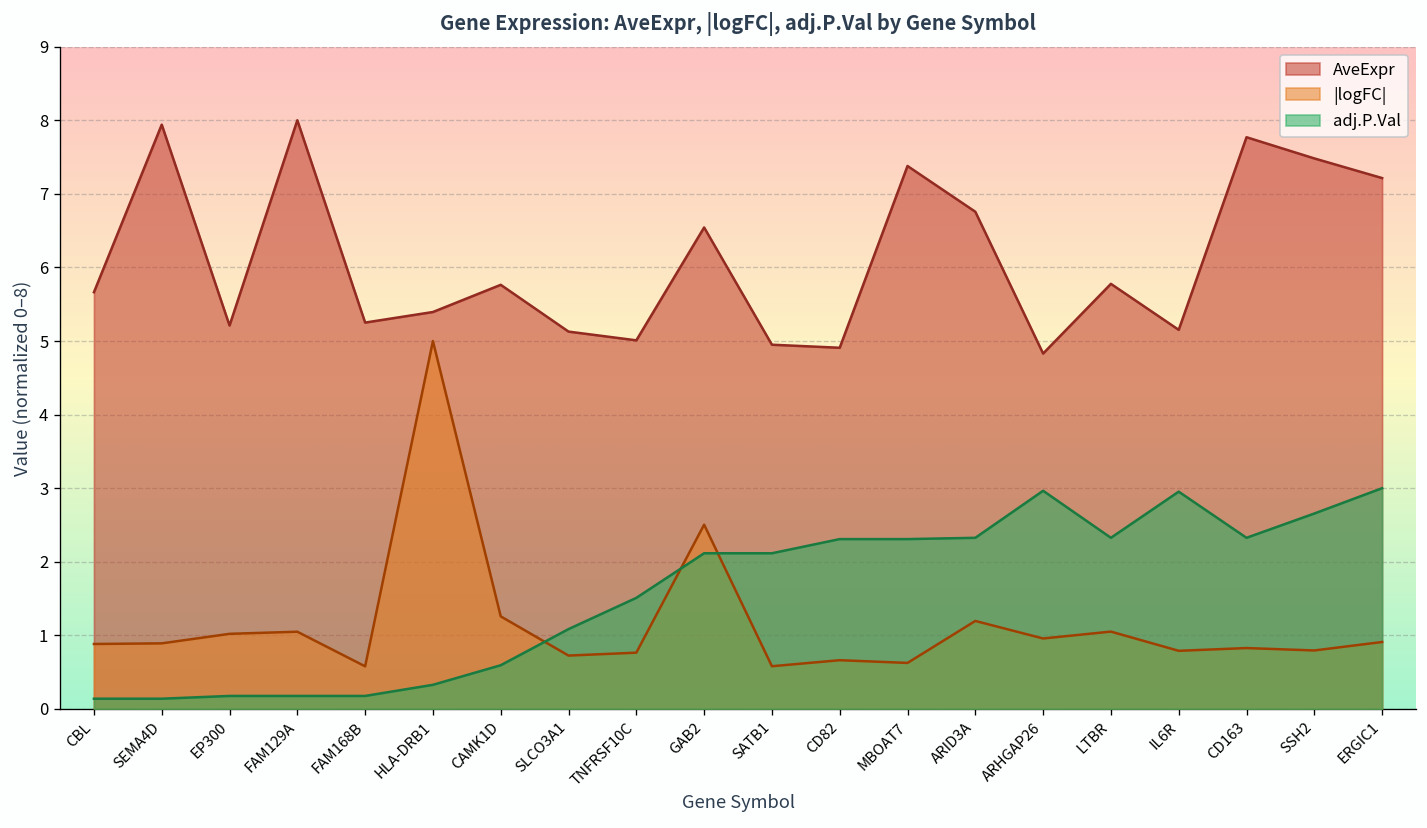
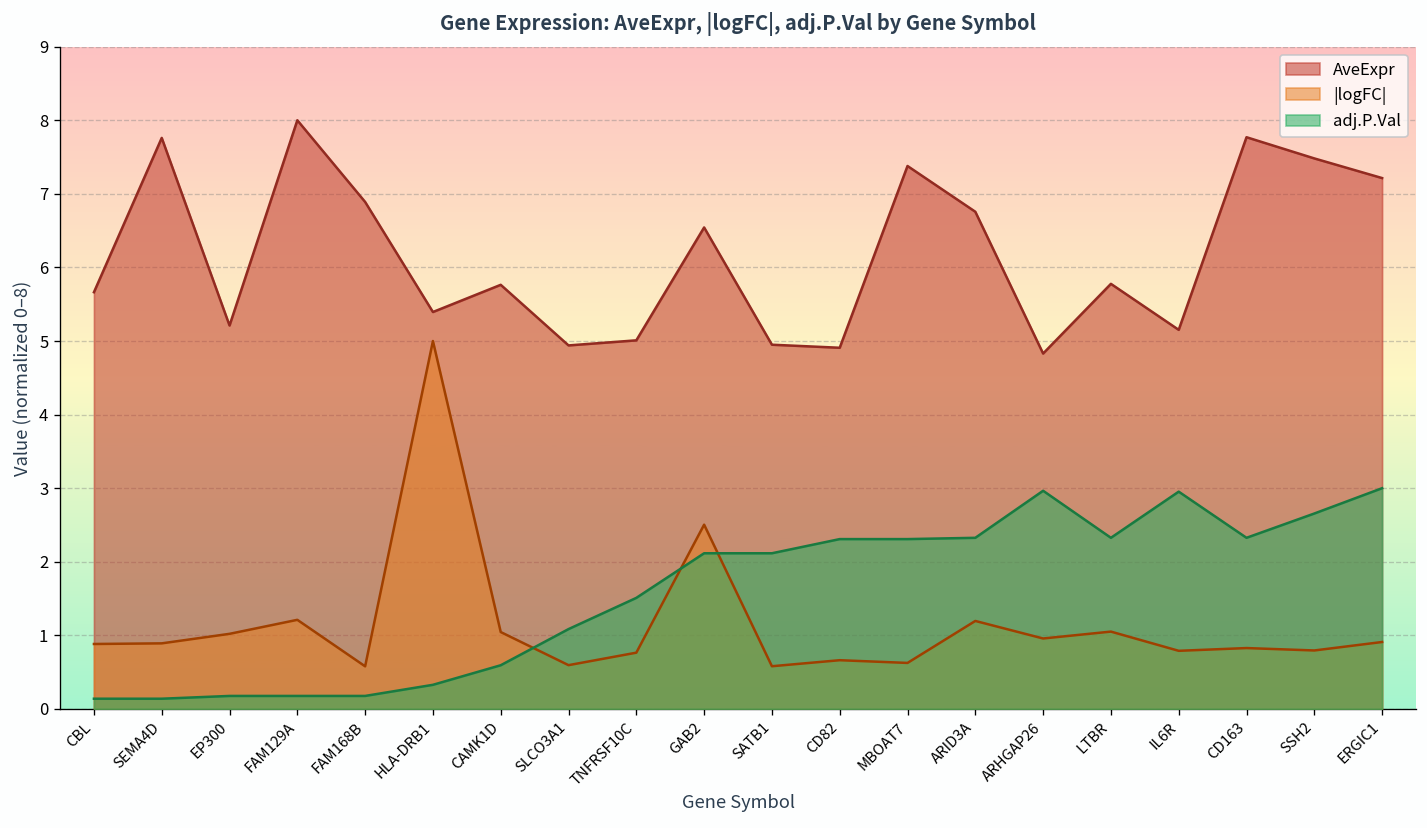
  {
    "AveExpr": {
      "CBL": 5.7,
-     "SEMA4D": 7.9,
+     "SEMA4D": 7.8,
      "EP300": 5.2,
      "FAM129A": 8.0,
-     "FAM168B": 5.3,
+     "FAM168B": 6.9,
      "HLA-DRB1": 5.4,
      "CAMK1D": 5.8,
-     "SLCO3A1": 5.1,
+     "SLCO3A1": 4.9,
      "TNFRSF10C": 5.0,
      "GAB2": 6.5,
      "SATB1": 4.9,
      "CD82": 4.9,
      "MBOAT7": 7.4,
      "ARID3A": 6.8,
      "ARHGAP26": 4.8,
      "LTBR": 5.8,
      "IL6R": 5.2,
      "CD163": 7.8,
      "SSH2": 7.5,
      "ERGIC1": 7.2
    },
    "|logFC|": {
      "CBL": 0.9,
      "SEMA4D": 0.9,
      "EP300": 1.0,
-     "FAM129A": 1.0,
+     "FAM129A": 1.2,
      "FAM168B": 0.6,
      "HLA-DRB1": 5.0,
-     "CAMK1D": 1.3,
-     "SLCO3A1": 0.7,
+     "CAMK1D": 1.0,
+     "SLCO3A1": 0.6,
      "TNFRSF10C": 0.8,
      "GAB2": 2.5,
      "SATB1": 0.6,
      "CD82": 0.7,
      "MBOAT7": 0.6,
      "ARID3A": 1.2,
      "ARHGAP26": 1.0,
      "LTBR": 1.1,
      "IL6R": 0.8,
      "CD163": 0.8,
      "SSH2": 0.8,
      "ERGIC1": 0.9
    },
    "adj.P.Val": {
      "CBL": 0.1,
      "SEMA4D": 0.1,
      "EP300": 0.2,
      "FAM129A": 0.2,
      "FAM168B": 0.2,
      "HLA-DRB1": 0.3,
      "CAMK1D": 0.6,
      "SLCO3A1": 1.1,
      "TNFRSF10C": 1.5,
      "GAB2": 2.1,
      "SATB1": 2.1,
      "CD82": 2.3,
      "MBOAT7": 2.3,
      "ARID3A": 2.3,
      "ARHGAP26": 3.0,
      "LTBR": 2.3,
      "IL6R": 3.0,
      "CD163": 2.3,
      "SSH2": 2.7,
      "ERGIC1": 3.0
    }
  }
